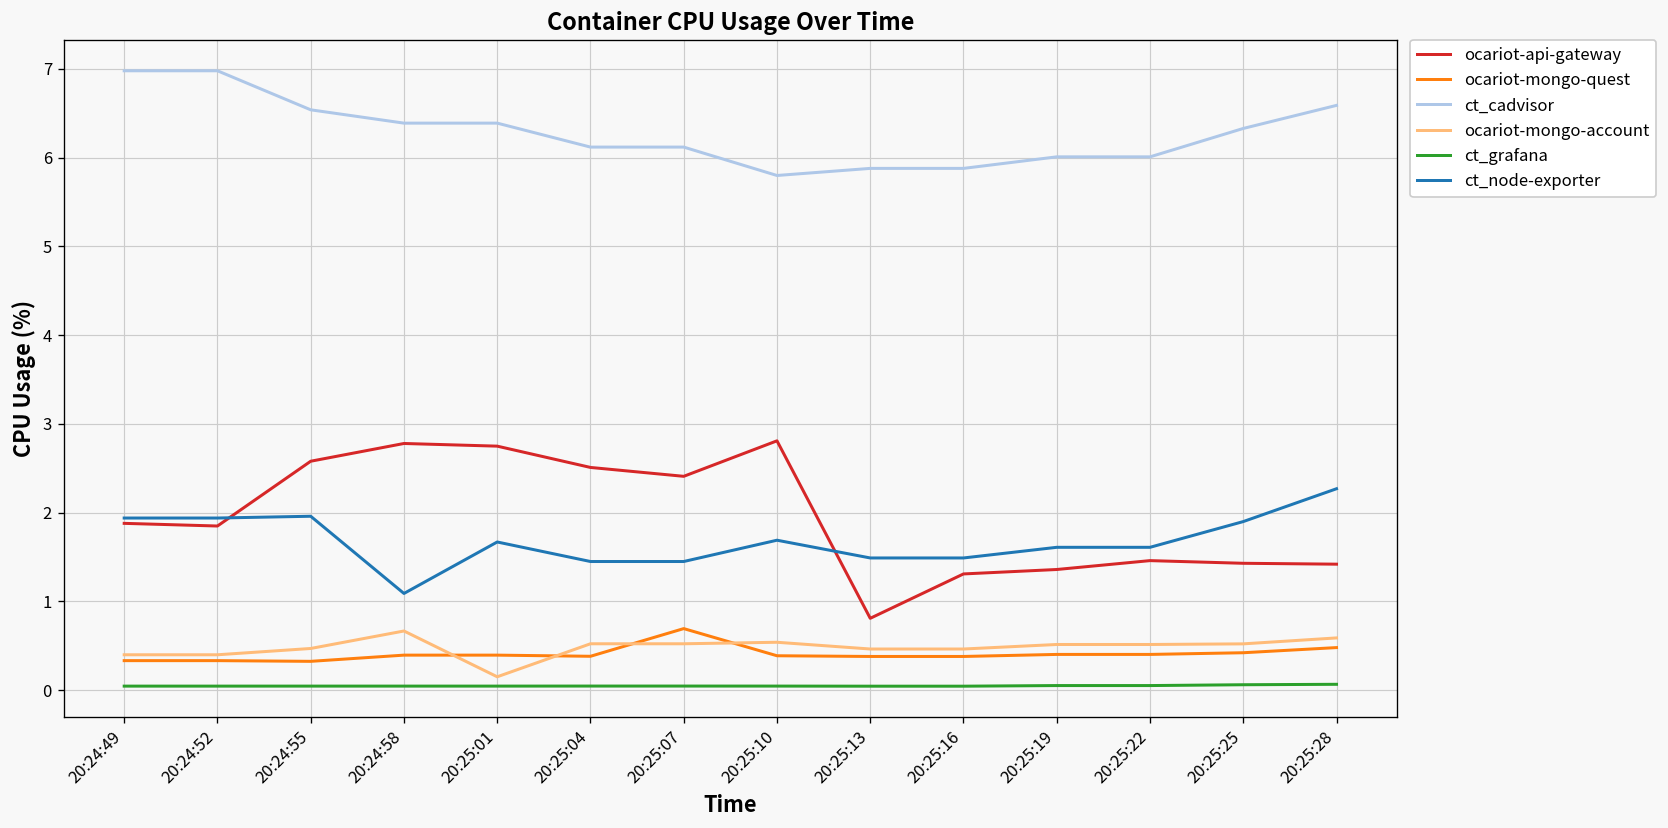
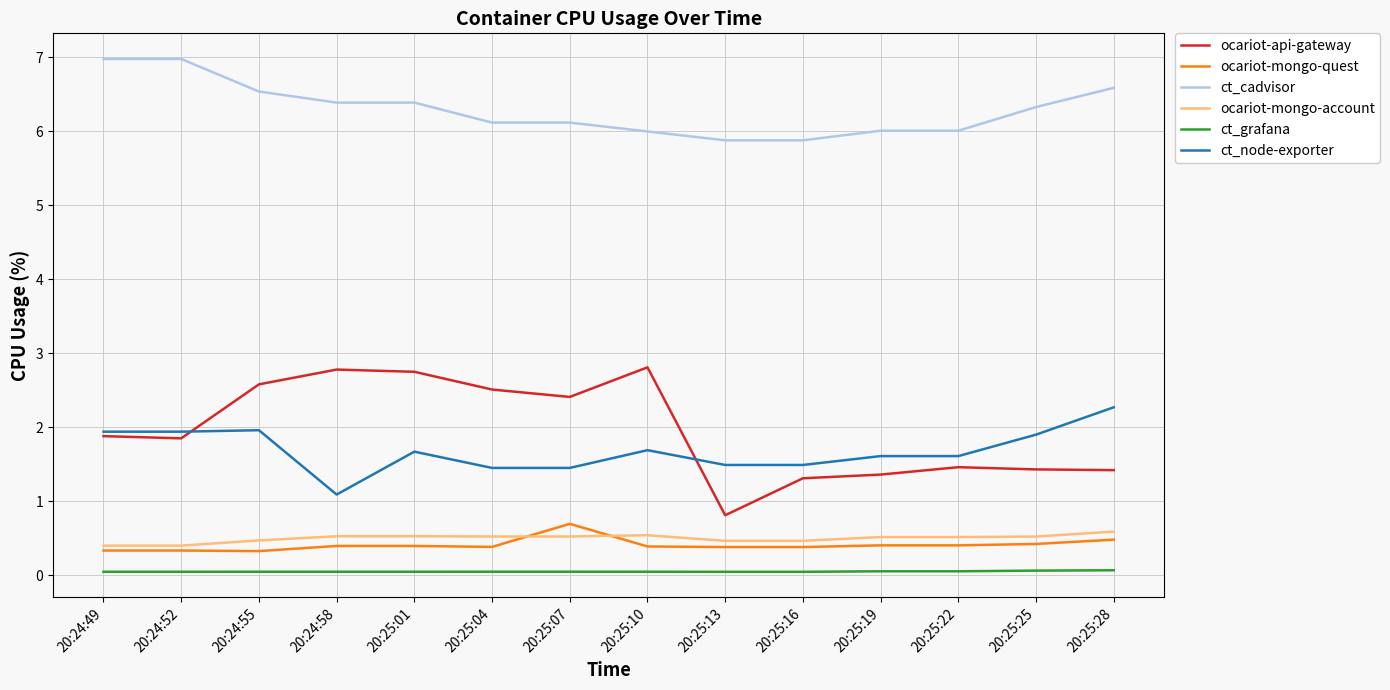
  {
    "ocariot-api-gateway": {
      "20:24:49": 1.9,
      "20:24:52": 1.9,
      "20:24:55": 2.6,
      "20:24:58": 2.8,
      "20:25:01": 2.8,
      "20:25:04": 2.5,
      "20:25:07": 2.4,
      "20:25:10": 2.8,
      "20:25:13": 0.8,
      "20:25:16": 1.3,
      "20:25:19": 1.4,
      "20:25:22": 1.5,
      "20:25:25": 1.4,
      "20:25:28": 1.4
    },
    "ocariot-mongo-quest": {
      "20:24:49": 0.3,
      "20:24:52": 0.3,
      "20:24:55": 0.3,
      "20:24:58": 0.4,
      "20:25:01": 0.4,
      "20:25:04": 0.4,
      "20:25:07": 0.7,
      "20:25:10": 0.4,
      "20:25:13": 0.4,
      "20:25:16": 0.4,
      "20:25:19": 0.4,
      "20:25:22": 0.4,
      "20:25:25": 0.4,
      "20:25:28": 0.5
    },
    "ct_cadvisor": {
      "20:24:49": 7.0,
      "20:24:52": 7.0,
      "20:24:55": 6.5,
      "20:24:58": 6.4,
      "20:25:01": 6.4,
      "20:25:04": 6.1,
      "20:25:07": 6.1,
-     "20:25:10": 5.8,
+     "20:25:10": 6.0,
      "20:25:13": 5.9,
      "20:25:16": 5.9,
      "20:25:19": 6.0,
      "20:25:22": 6.0,
      "20:25:25": 6.3,
      "20:25:28": 6.6
    },
    "ocariot-mongo-account": {
      "20:24:49": 0.4,
      "20:24:52": 0.4,
      "20:24:55": 0.5,
-     "20:24:58": 0.7,
-     "20:25:01": 0.2,
+     "20:24:58": 0.5,
+     "20:25:01": 0.5,
      "20:25:04": 0.5,
      "20:25:07": 0.5,
      "20:25:10": 0.5,
      "20:25:13": 0.5,
      "20:25:16": 0.5,
      "20:25:19": 0.5,
      "20:25:22": 0.5,
      "20:25:25": 0.5,
      "20:25:28": 0.6
    },
    "ct_grafana": {
      "20:24:49": 0.0,
      "20:24:52": 0.0,
      "20:24:55": 0.0,
      "20:24:58": 0.0,
      "20:25:01": 0.0,
      "20:25:04": 0.0,
      "20:25:07": 0.0,
      "20:25:10": 0.0,
      "20:25:13": 0.0,
      "20:25:16": 0.0,
      "20:25:19": 0.1,
      "20:25:22": 0.1,
      "20:25:25": 0.1,
      "20:25:28": 0.1
    },
    "ct_node-exporter": {
      "20:24:49": 1.9,
      "20:24:52": 1.9,
      "20:24:55": 2.0,
      "20:24:58": 1.1,
      "20:25:01": 1.7,
      "20:25:04": 1.5,
      "20:25:07": 1.5,
      "20:25:10": 1.7,
      "20:25:13": 1.5,
      "20:25:16": 1.5,
      "20:25:19": 1.6,
      "20:25:22": 1.6,
      "20:25:25": 1.9,
      "20:25:28": 2.3
    }
  }
